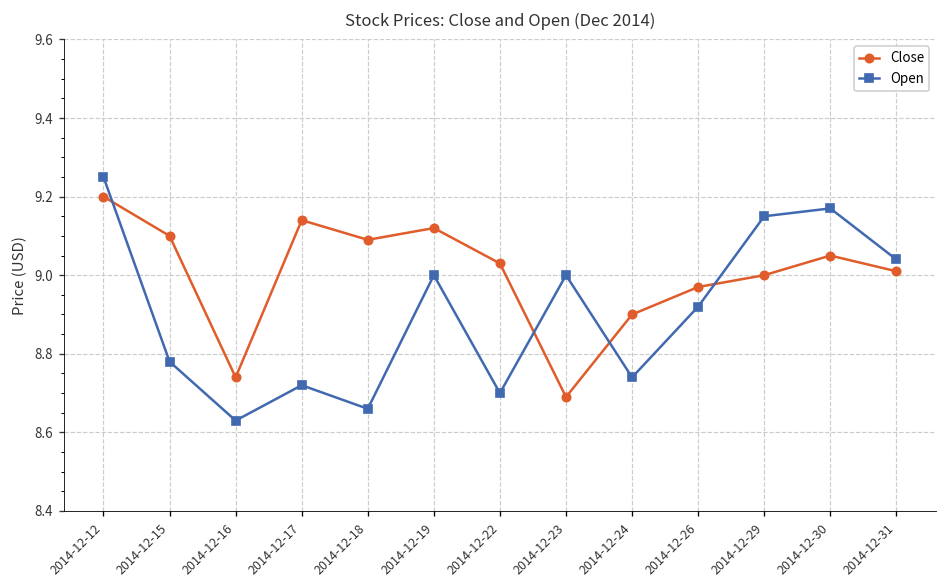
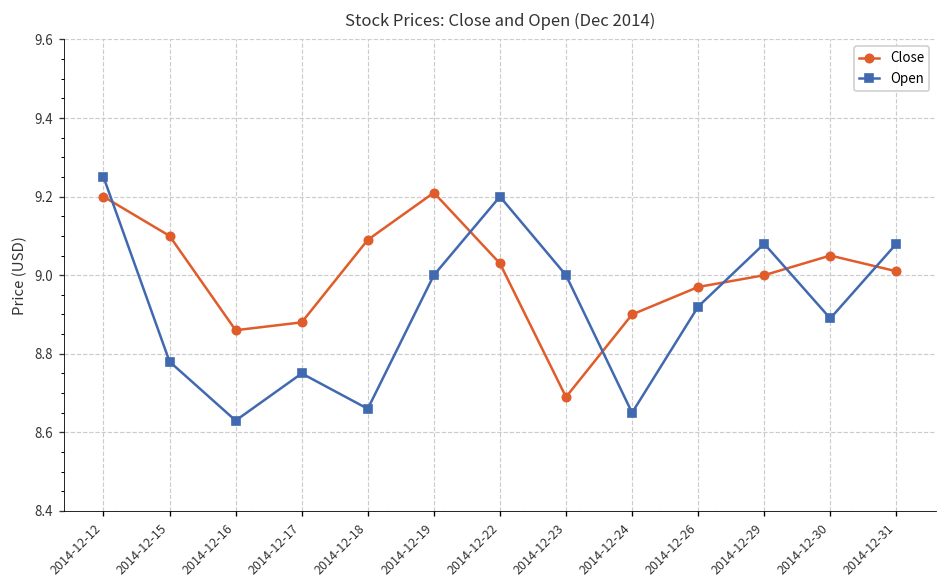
  {
    "Close": {
      "2014-12-12": 9.20,
      "2014-12-15": 9.10,
-     "2014-12-16": 8.74,
-     "2014-12-17": 9.14,
+     "2014-12-16": 8.86,
+     "2014-12-17": 8.88,
      "2014-12-18": 9.09,
-     "2014-12-19": 9.12,
+     "2014-12-19": 9.21,
      "2014-12-22": 9.03,
      "2014-12-23": 8.69,
      "2014-12-24": 8.90,
      "2014-12-26": 8.97,
      "2014-12-29": 9.00,
      "2014-12-30": 9.05,
      "2014-12-31": 9.01
    },
    "Open": {
      "2014-12-12": 9.25,
      "2014-12-15": 8.78,
      "2014-12-16": 8.63,
-     "2014-12-17": 8.72,
+     "2014-12-17": 8.75,
      "2014-12-18": 8.66,
      "2014-12-19": 9.00,
-     "2014-12-22": 8.7,
+     "2014-12-22": 9.2,
      "2014-12-23": 9.00,
-     "2014-12-24": 8.74,
+     "2014-12-24": 8.65,
      "2014-12-26": 8.92,
-     "2014-12-29": 9.15,
-     "2014-12-30": 9.17,
-     "2014-12-31": 9.04
+     "2014-12-29": 9.08,
+     "2014-12-30": 8.89,
+     "2014-12-31": 9.08
    }
  }
